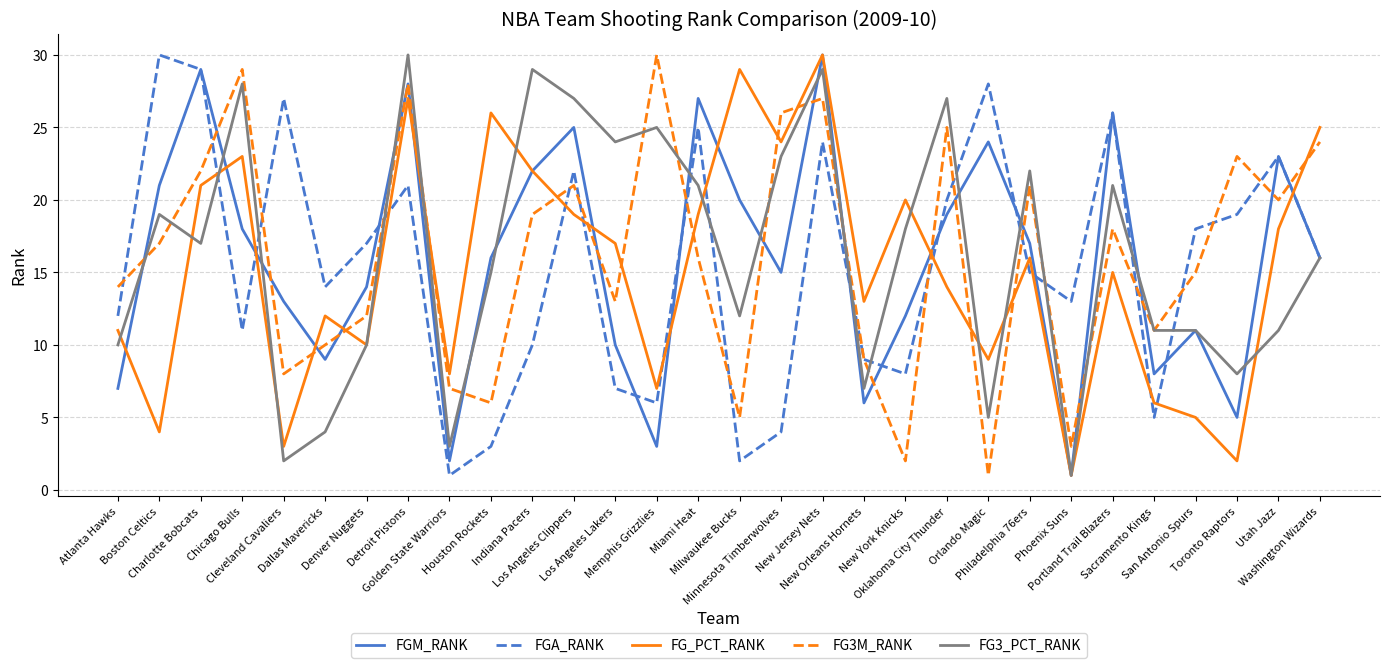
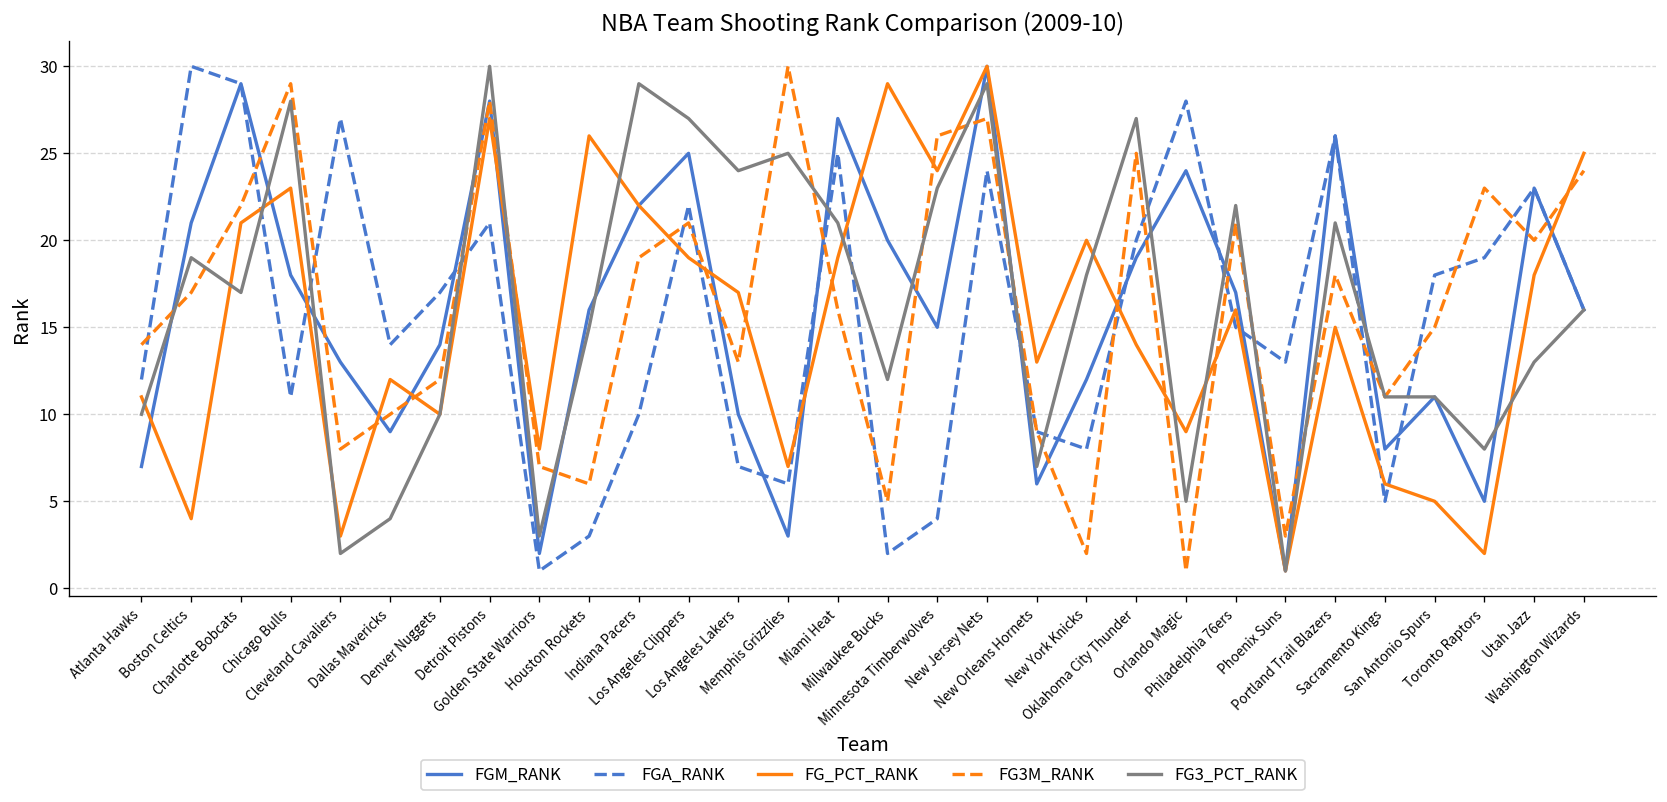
  {
    "FG3_PCT_RANK": {
      "Atlanta Hawks": 10,
      "Boston Celtics": 19,
      "Charlotte Bobcats": 17,
      "Chicago Bulls": 28,
      "Cleveland Cavaliers": 2,
      "Dallas Mavericks": 4,
      "Detroit Pistons": 30,
      "Golden State Warriors": 3,
      "Houston Rockets": 15,
      "Indiana Pacers": 29,
      "Los Angeles Clippers": 27,
      "Los Angeles Lakers": 24,
      "Memphis Grizzlies": 25,
      "Miami Heat": 21,
      "Milwaukee Bucks": 12,
      "Minnesota Timberwolves": 23,
      "New Jersey Nets": 29,
      "New Orleans Hornets": 7,
      "New York Knicks": 18,
      "Oklahoma City Thunder": 27,
      "Orlando Magic": 5,
      "Philadelphia 76ers": 22,
      "Portland Trail Blazers": 21,
      "Toronto Raptors": 8,
-     "Utah Jazz": 11
+     "Utah Jazz": 13
    }
  }
